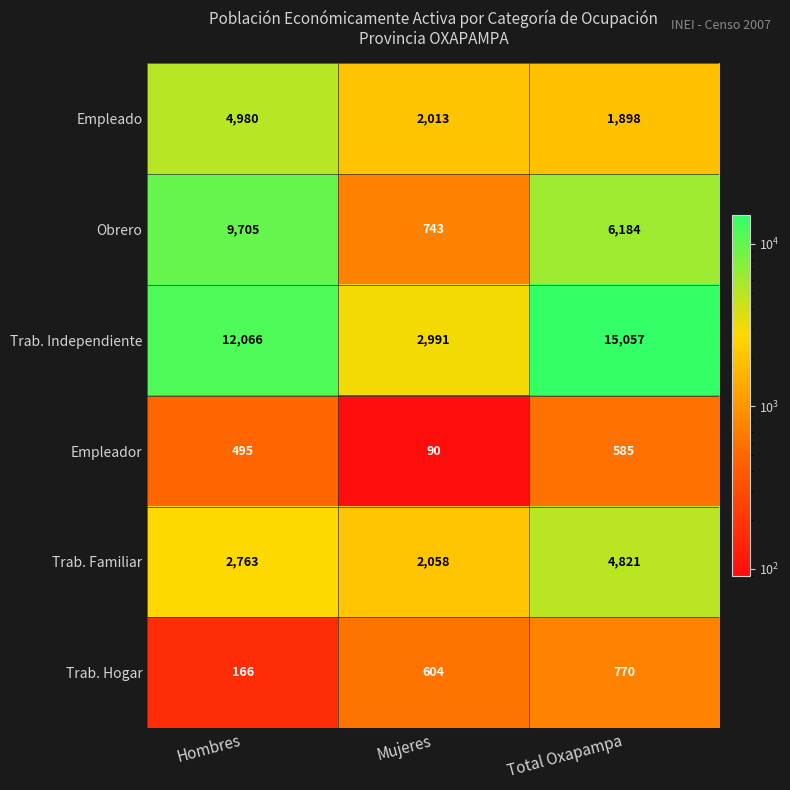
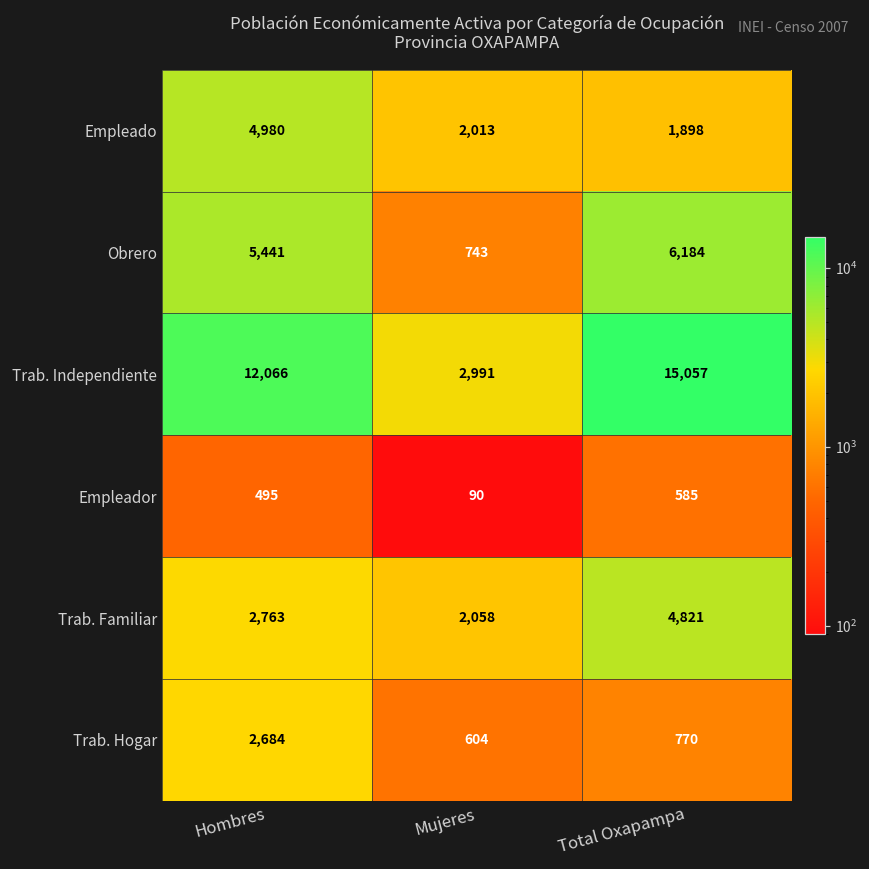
  {
    "Empleado": {
      "Hombres": "4,980",
      "Mujeres": "2,013",
      "Total Oxapampa": "1,898"
    },
    "Obrero": {
-     "Hombres": "9,705",
+     "Hombres": "5,441",
      "Mujeres": "743",
      "Total Oxapampa": "6,184"
    },
    "Trab. Independiente": {
      "Hombres": "12,066",
      "Mujeres": "2,991",
      "Total Oxapampa": "15,057"
    },
    "Empleador": {
      "Hombres": "495",
      "Mujeres": "90",
      "Total Oxapampa": "585"
    },
    "Trab. Familiar": {
      "Hombres": "2,763",
      "Mujeres": "2,058",
      "Total Oxapampa": "4,821"
    },
    "Trab. Hogar": {
-     "Hombres": "166",
+     "Hombres": "2,684",
      "Mujeres": "604",
      "Total Oxapampa": "770"
    }
  }
